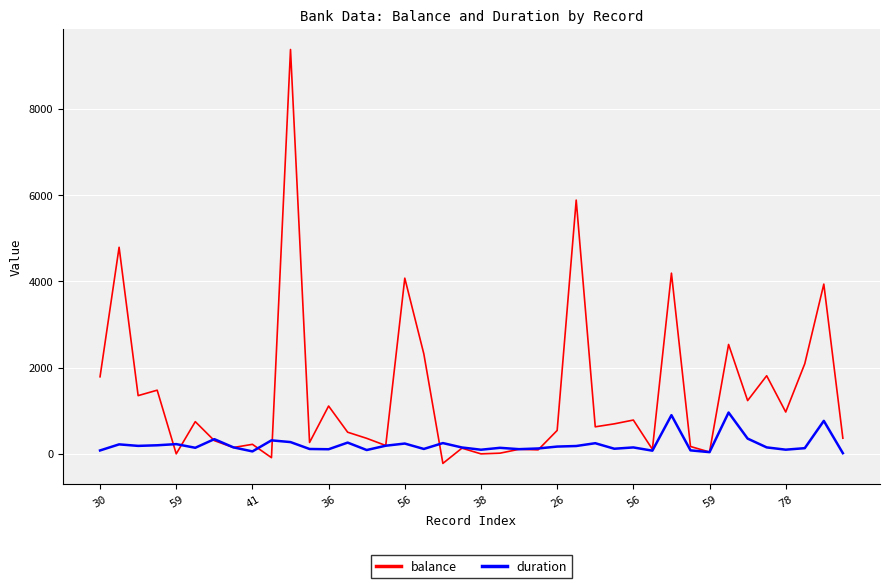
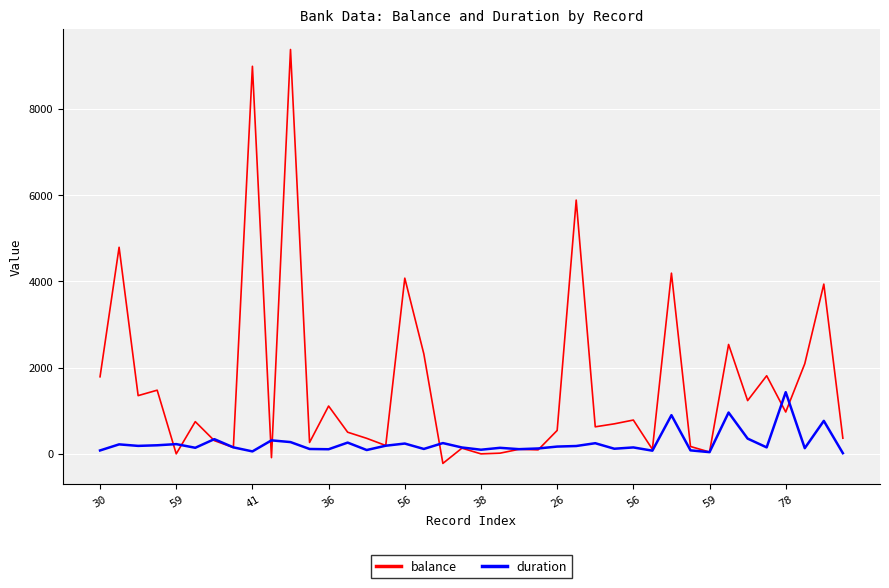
  {
    "balance": {
-     "41": 200,
+     "41": 9000,
      "36": 1100,
      "78": 1000
    },
    "duration": {
      "41": 100,
      "36": 100,
-     "78": 100
+     "78": 1400
    }
  }
